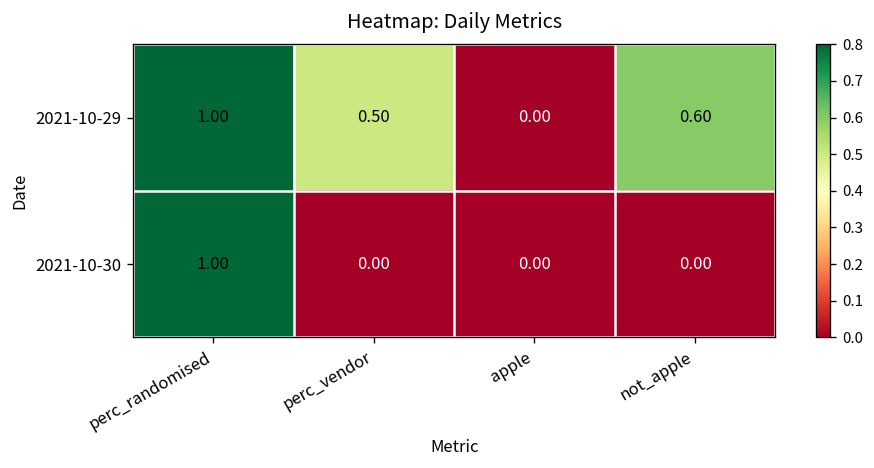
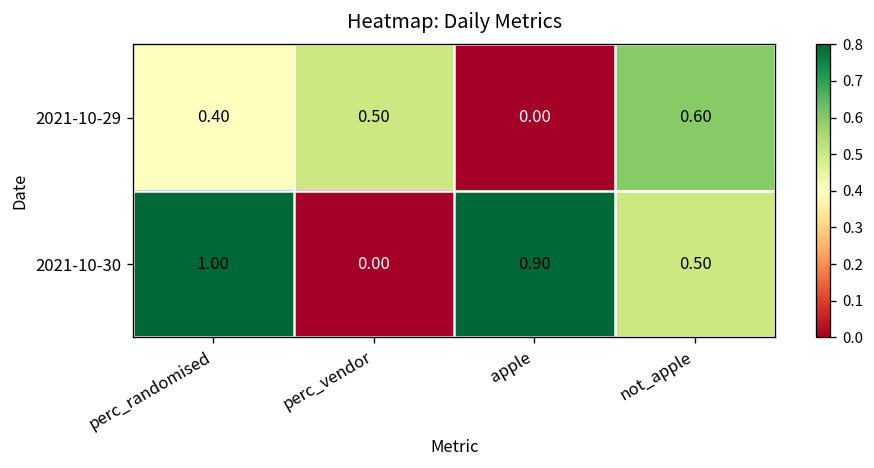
  {
    "2021-10-29": {
-     "perc_randomised": 1.00,
+     "perc_randomised": 0.40,
      "perc_vendor": 0.50,
      "apple": 0.00,
      "not_apple": 0.60
    },
    "2021-10-30": {
      "perc_randomised": 1.00,
      "perc_vendor": 0.00,
-     "apple": 0.00,
-     "not_apple": 0.00
+     "apple": 0.90,
+     "not_apple": 0.50
    }
  }
